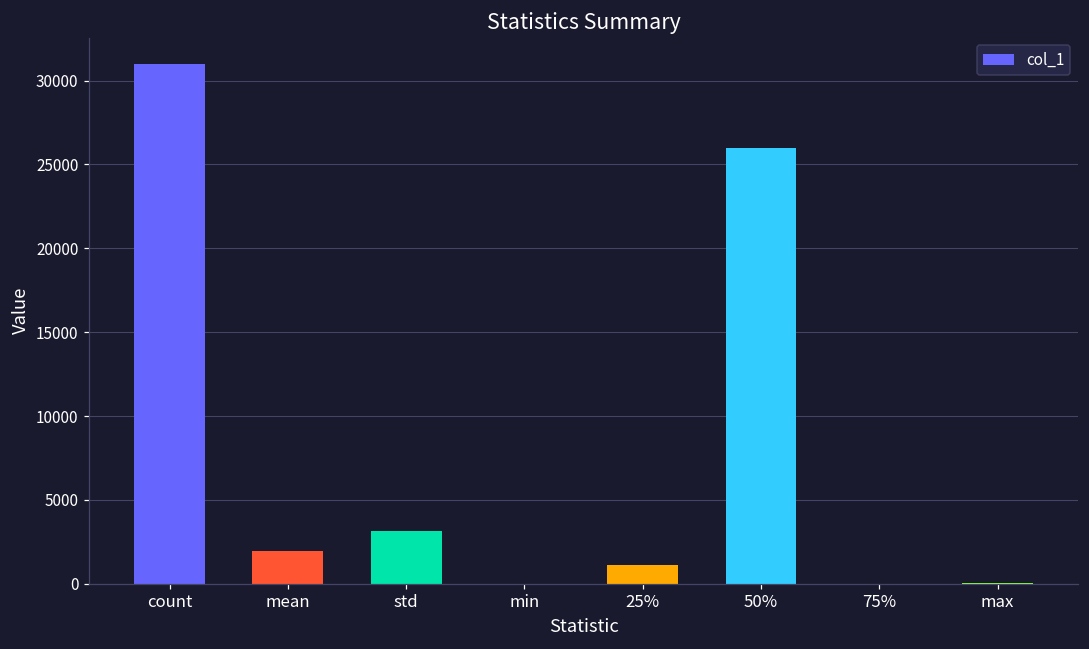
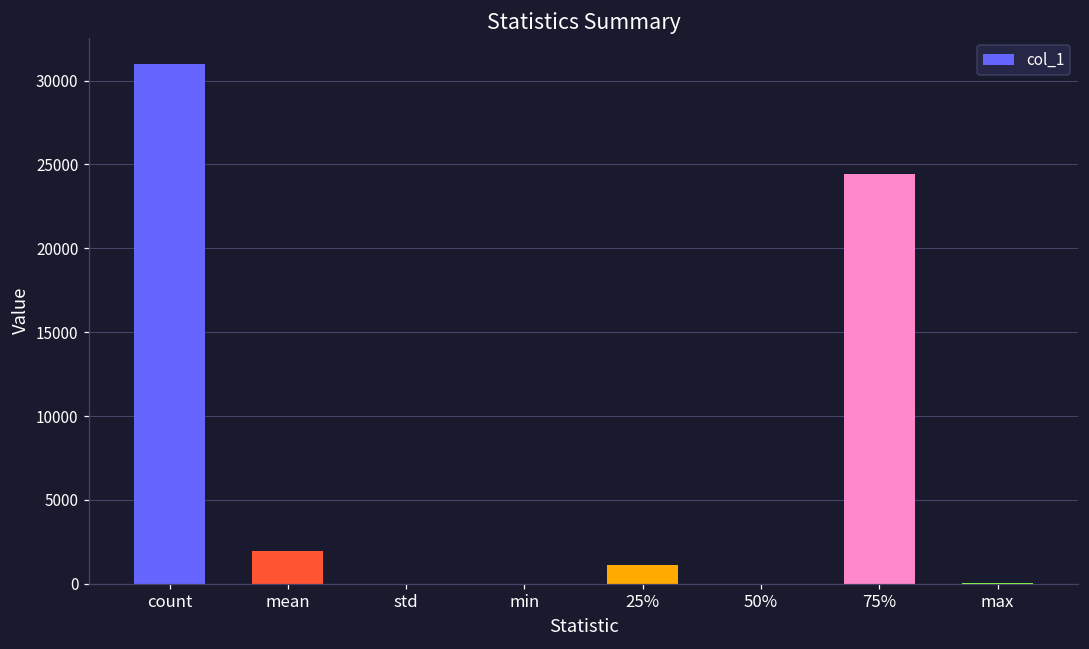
  {
    "count": 31000,
    "mean": 2000,
-   "std": 3100,
+   "std": 0,
    "25%": 1100,
-   "50%": 26000,
-   "75%": 0
+   "50%": 0,
+   "75%": 24500
  }
